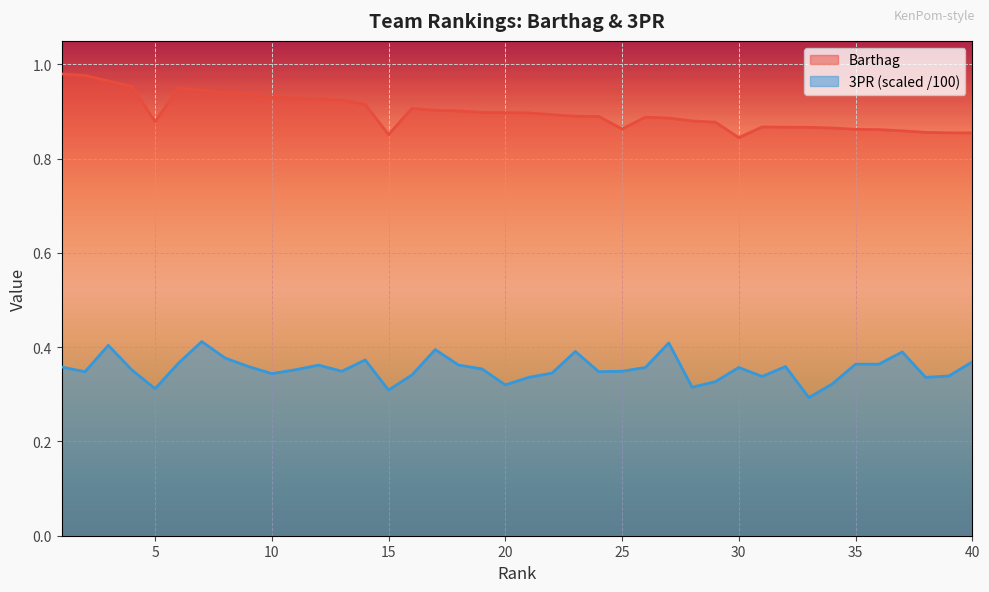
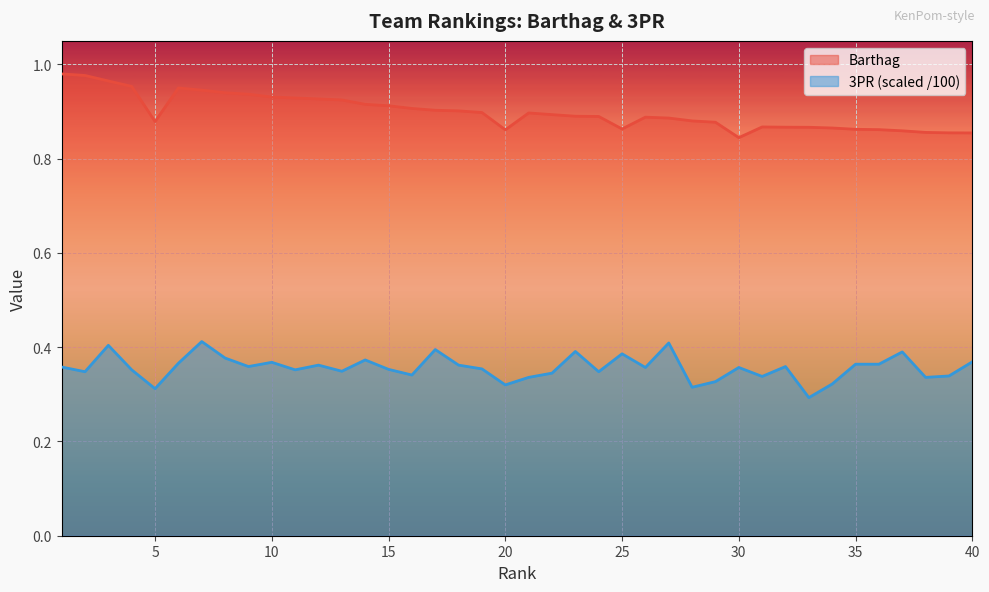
  {
    "Barthag": {
      "5": 0.88,
      "10": 0.93,
-     "15": 0.85,
-     "20": 0.90,
+     "15": 0.91,
+     "20": 0.86,
      "25": 0.86,
      "30": 0.84,
      "35": 0.86,
      "40": 0.85
    },
    "3PR (scaled /100)": {
      "5": 0.31,
-     "10": 0.34,
-     "15": 0.31,
+     "10": 0.37,
+     "15": 0.35,
      "20": 0.32,
-     "25": 0.35,
+     "25": 0.39,
      "30": 0.36,
      "35": 0.36,
      "40": 0.37
    }
  }
